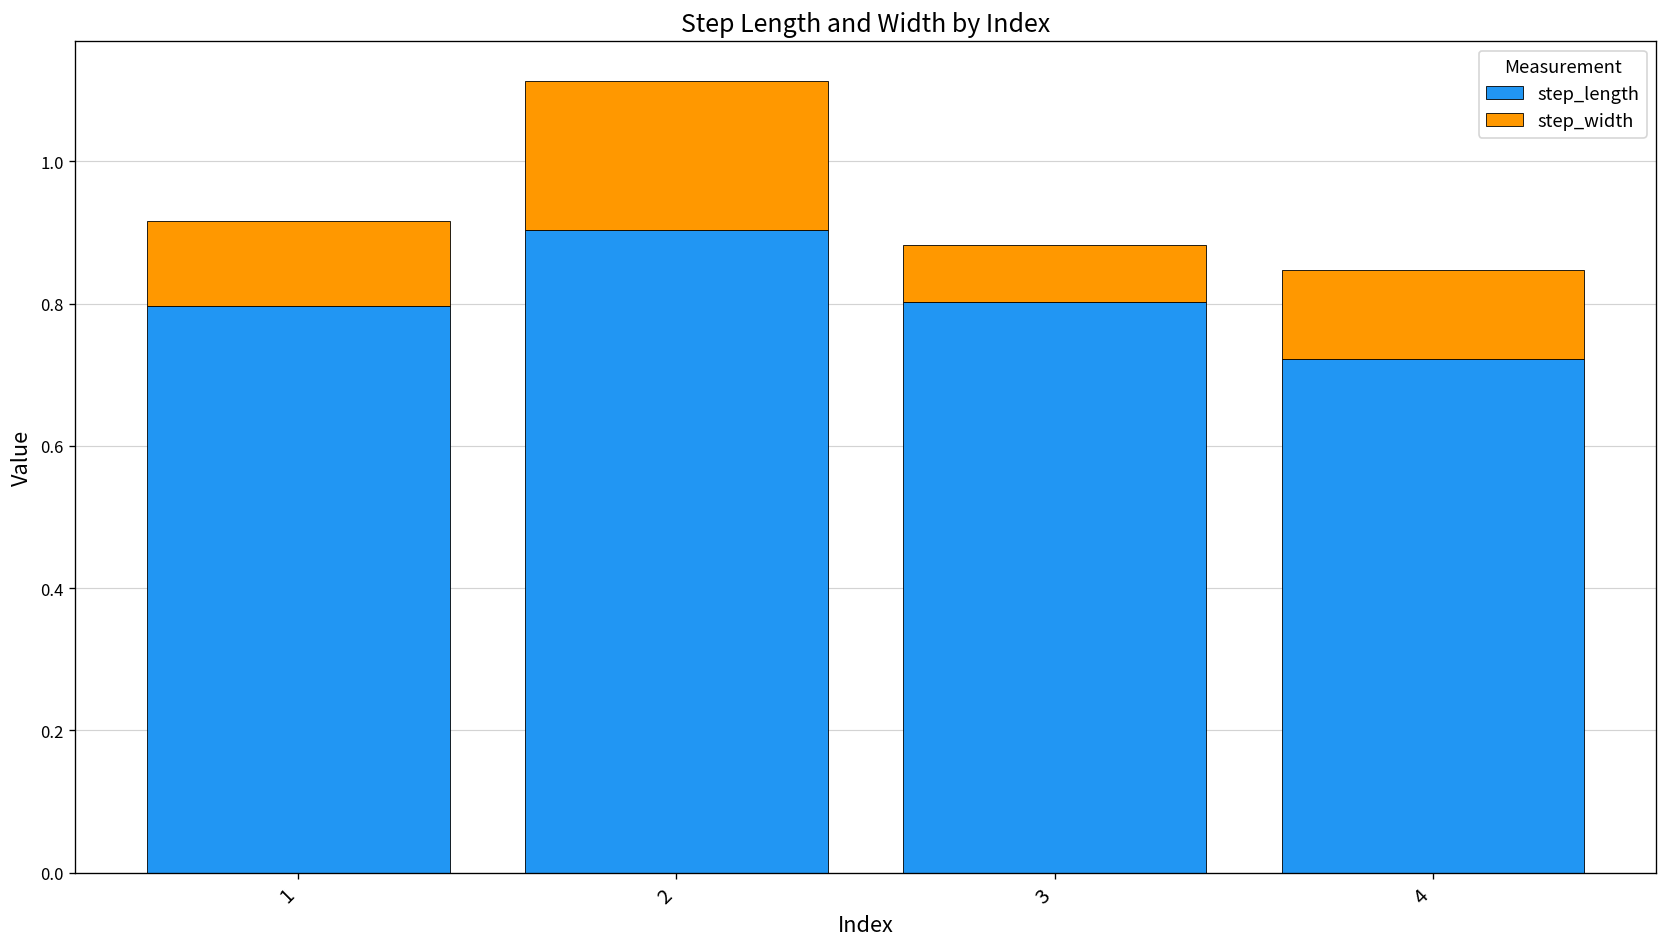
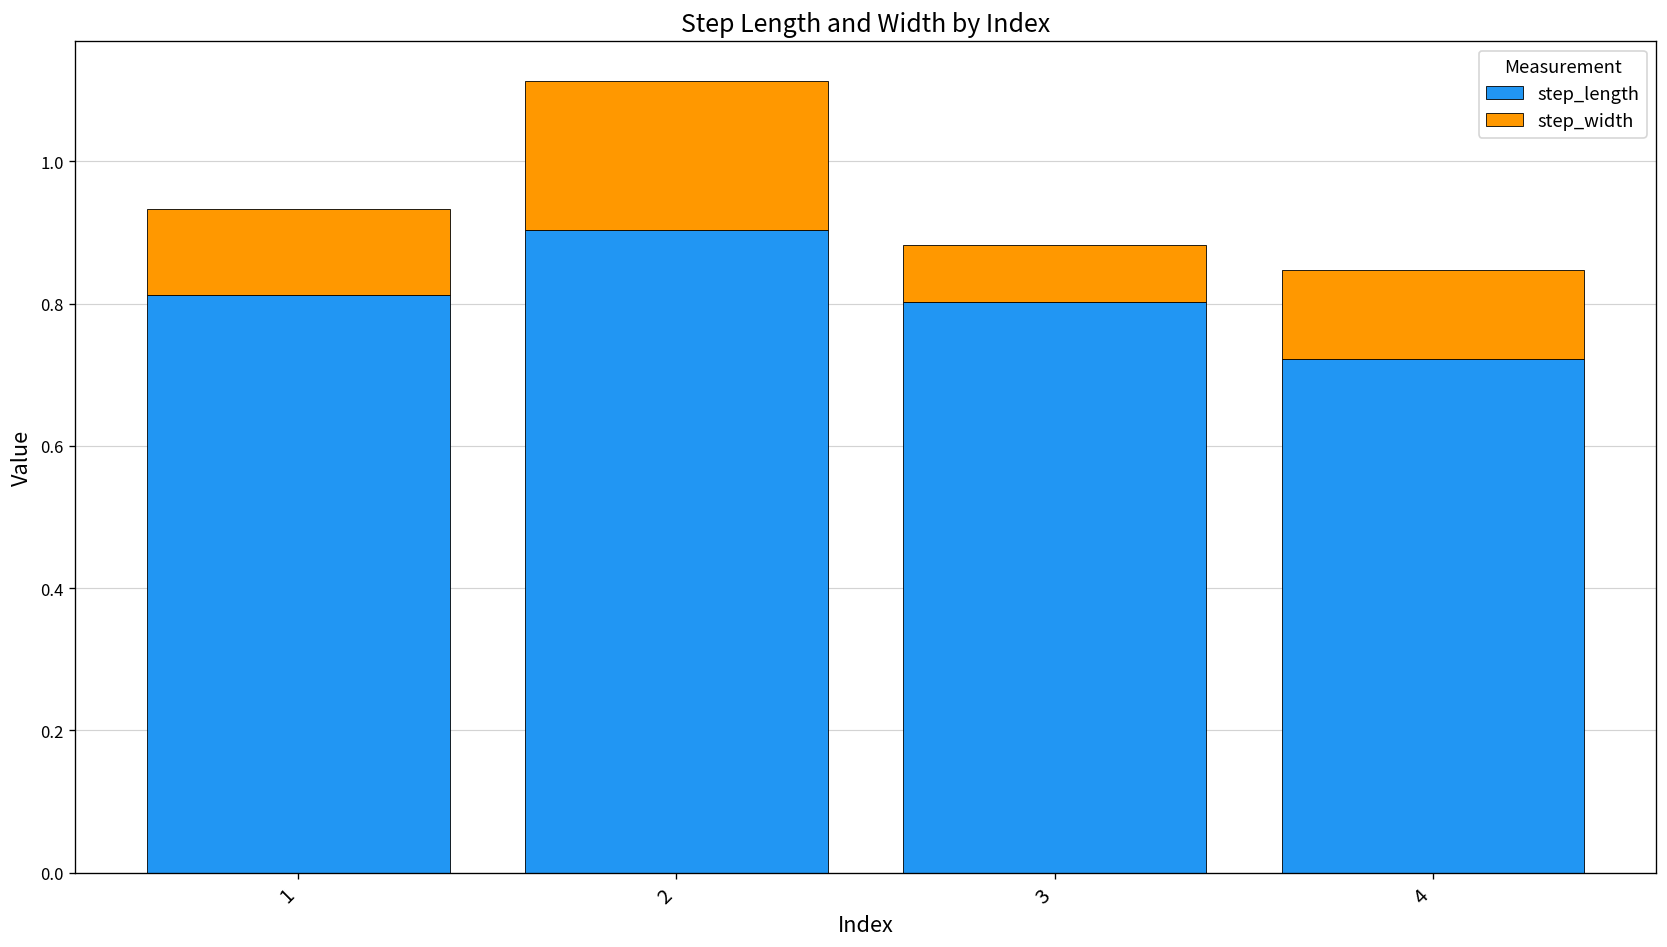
  {
    "step_length": {
-     "1": 0.80,
+     "1": 0.81,
      "2": 0.90,
      "3": 0.80,
      "4": 0.72
    },
    "step_width": {
      "1": 0.12,
      "2": 0.21,
      "3": 0.08,
      "4": 0.13
    }
  }
